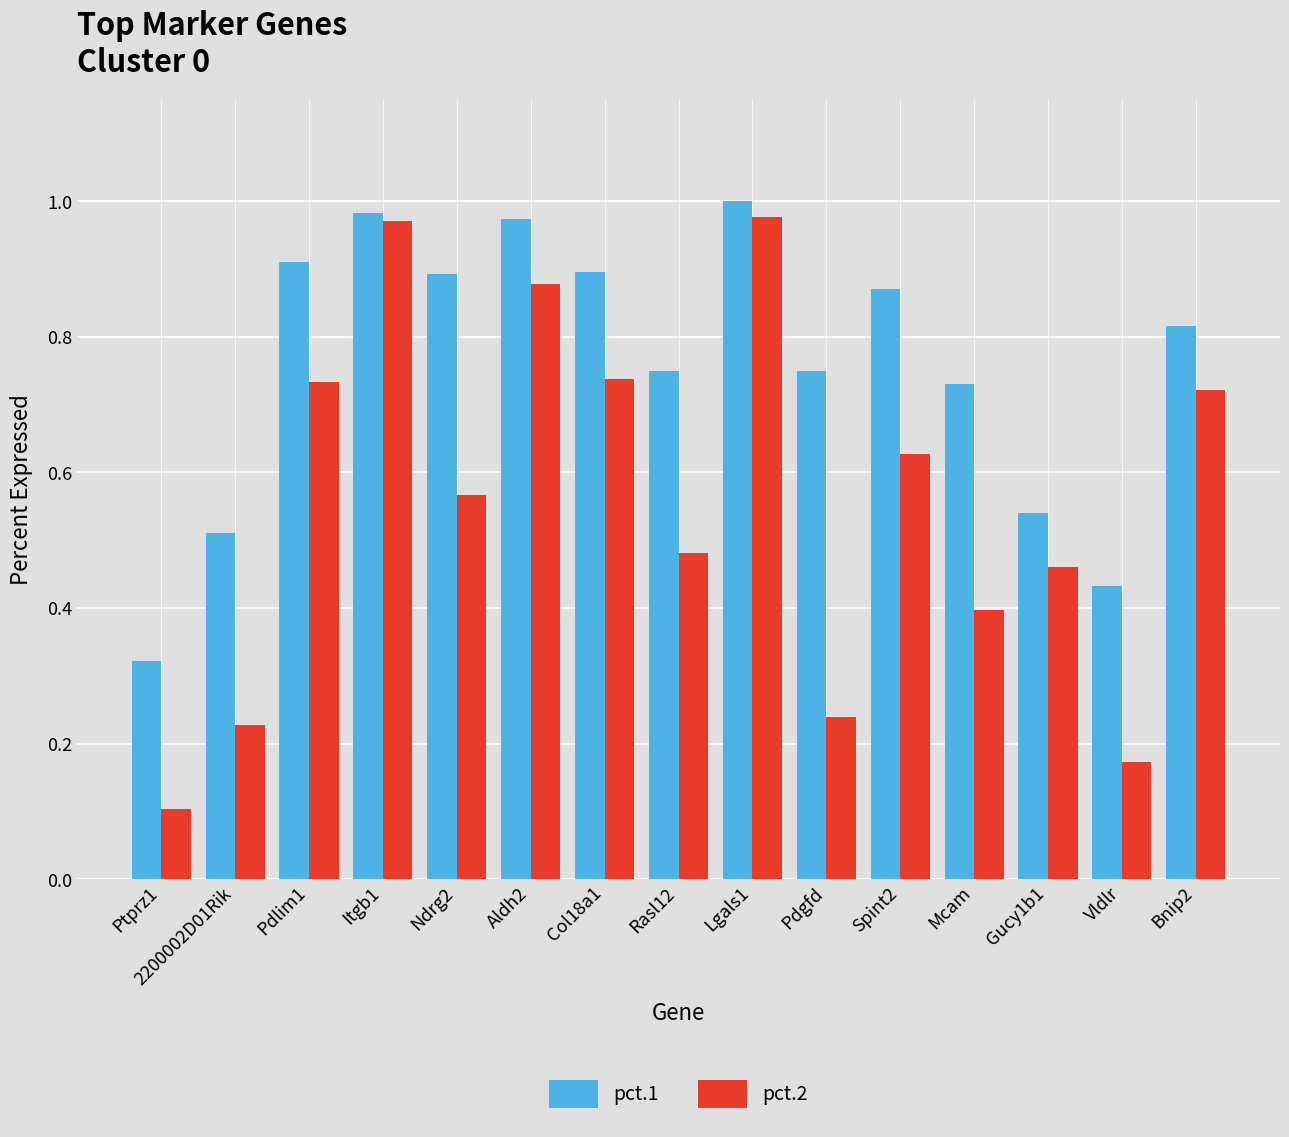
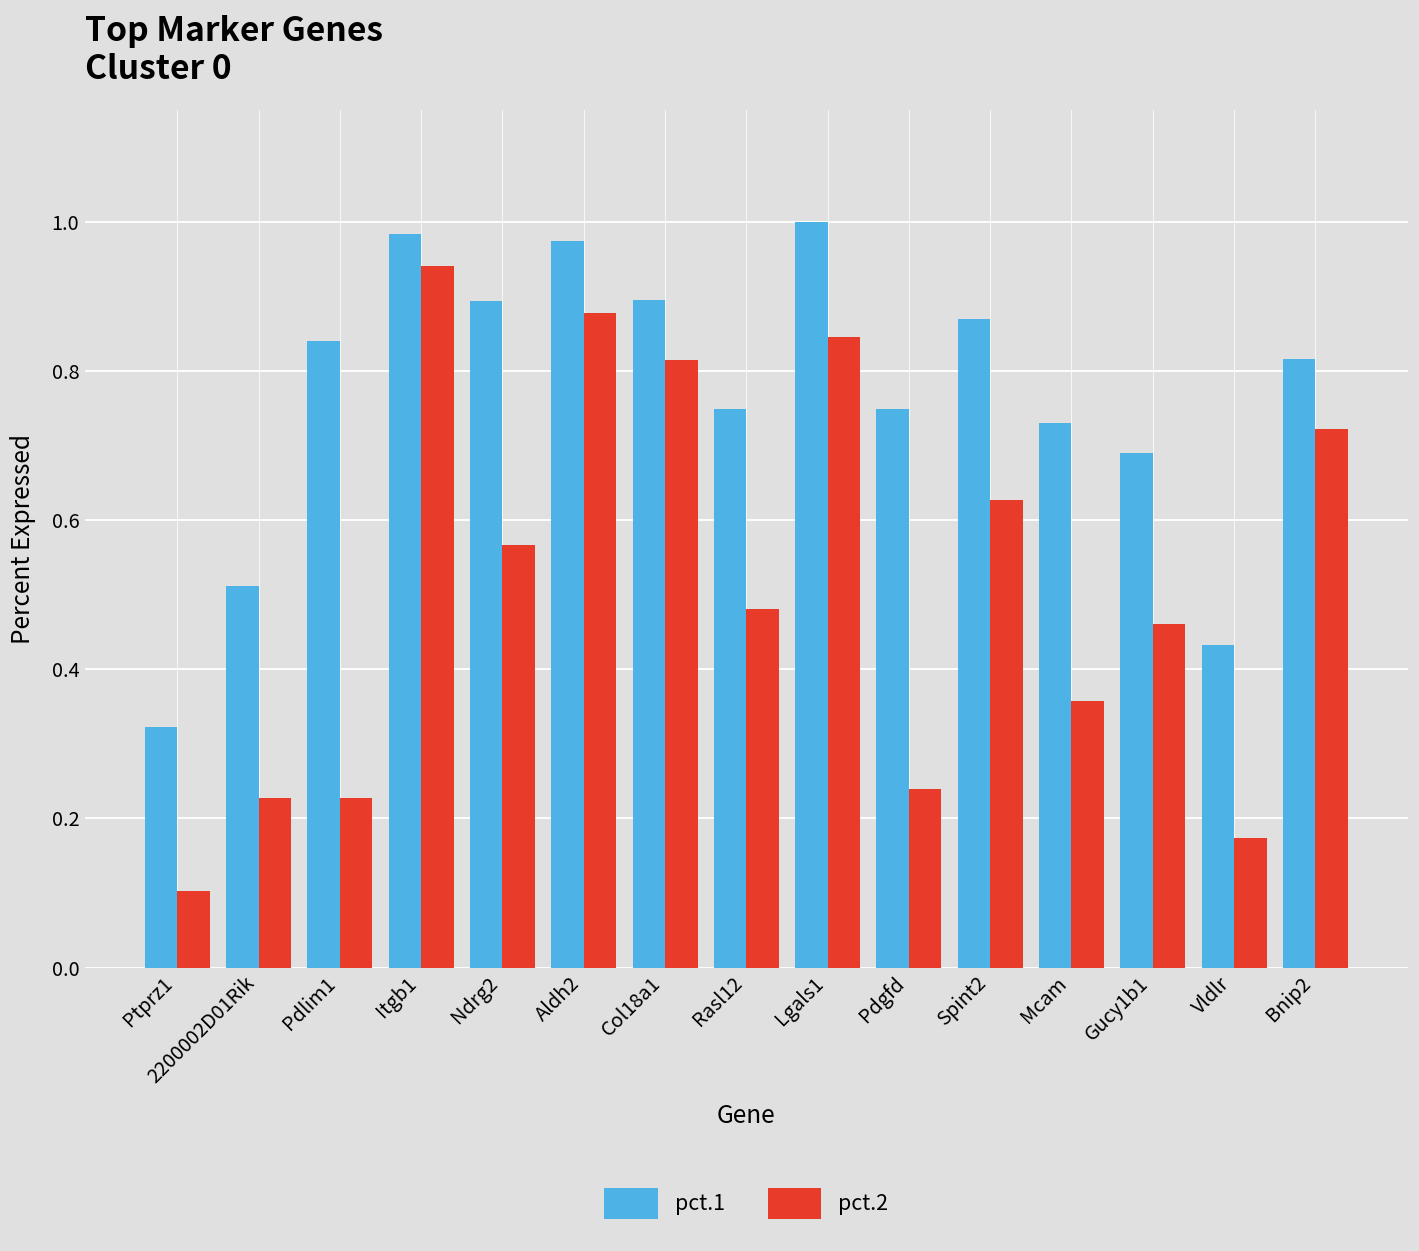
  {
    "pct.1": {
      "Ptprz1": 0.32,
      "2200002D01Rik": 0.51,
-     "Pdlim1": 0.91,
+     "Pdlim1": 0.84,
      "Itgb1": 0.98,
      "Ndrg2": 0.89,
      "Aldh2": 0.97,
      "Col18a1": 0.90,
      "Rasl12": 0.75,
      "Lgals1": 1.00,
      "Pdgfd": 0.75,
      "Spint2": 0.87,
      "Mcam": 0.73,
-     "Gucy1b1": 0.54,
+     "Gucy1b1": 0.69,
      "Vldlr": 0.43,
      "Bnip2": 0.82
    },
    "pct.2": {
      "Ptprz1": 0.10,
      "2200002D01Rik": 0.23,
-     "Pdlim1": 0.73,
-     "Itgb1": 0.97,
+     "Pdlim1": 0.23,
+     "Itgb1": 0.94,
      "Ndrg2": 0.57,
      "Aldh2": 0.88,
-     "Col18a1": 0.74,
+     "Col18a1": 0.81,
      "Rasl12": 0.48,
-     "Lgals1": 0.98,
+     "Lgals1": 0.85,
      "Pdgfd": 0.24,
      "Spint2": 0.63,
-     "Mcam": 0.40,
+     "Mcam": 0.36,
      "Gucy1b1": 0.46,
      "Vldlr": 0.17,
      "Bnip2": 0.72
    }
  }
